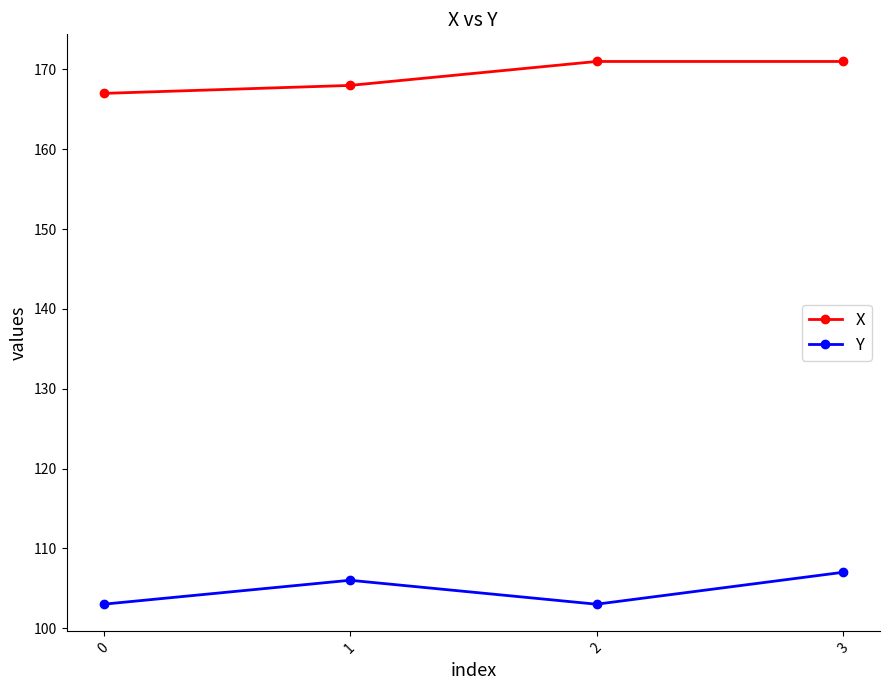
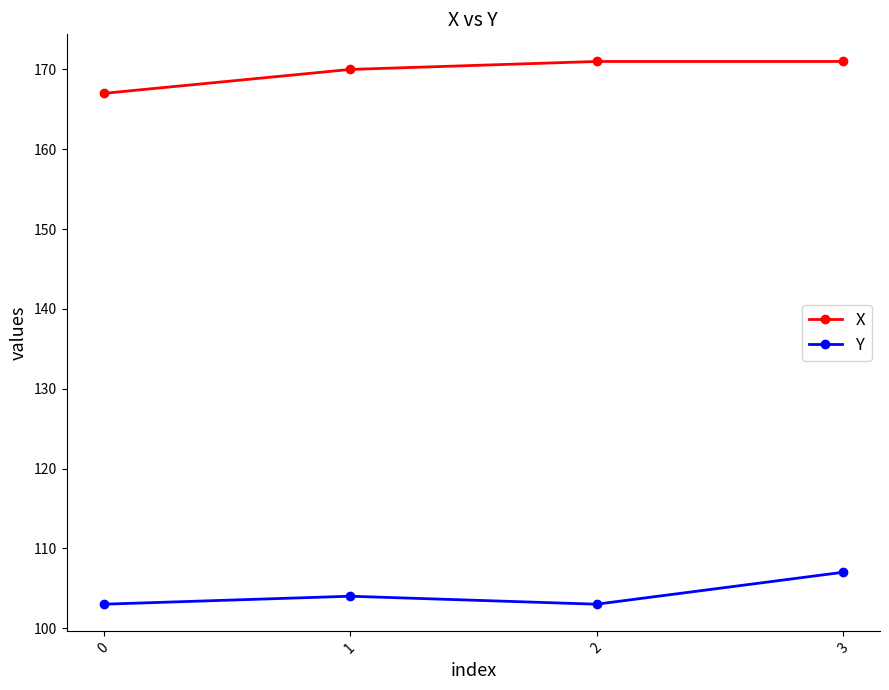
  {
    "X": {
      "0": 167,
-     "1": 168,
+     "1": 170,
      "2": 171,
      "3": 171
    },
    "Y": {
      "0": 103,
-     "1": 106,
+     "1": 104,
      "2": 103,
      "3": 107
    }
  }
